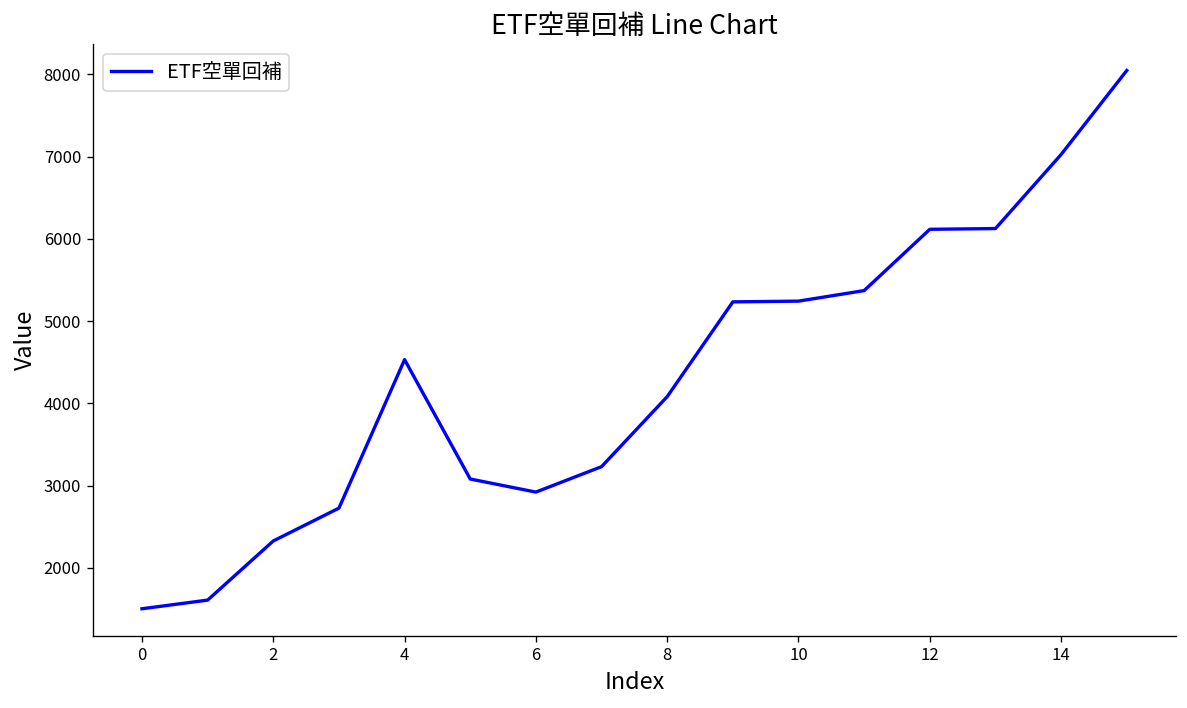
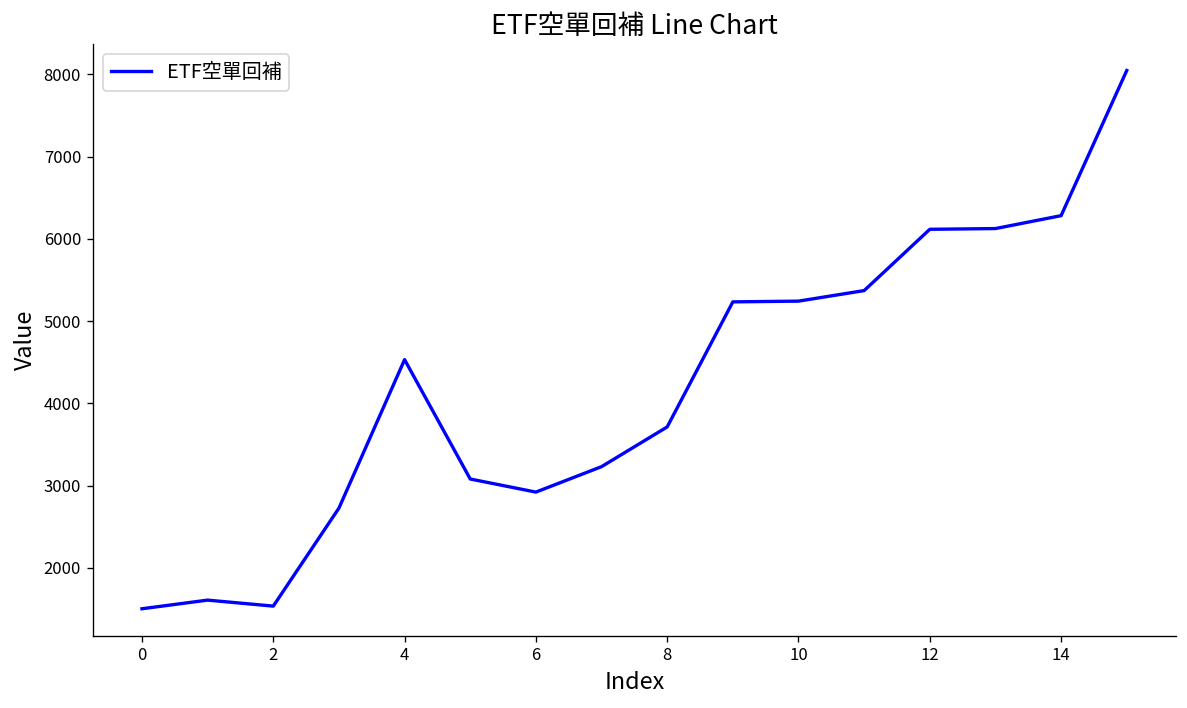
  {
    "0": 1500,
-   "2": 2300,
+   "2": 1500,
    "4": 4500,
    "6": 2900,
-   "8": 4100,
+   "8": 3700,
    "10": 5200,
    "12": 6100,
-   "14": 7000
+   "14": 6300
  }
